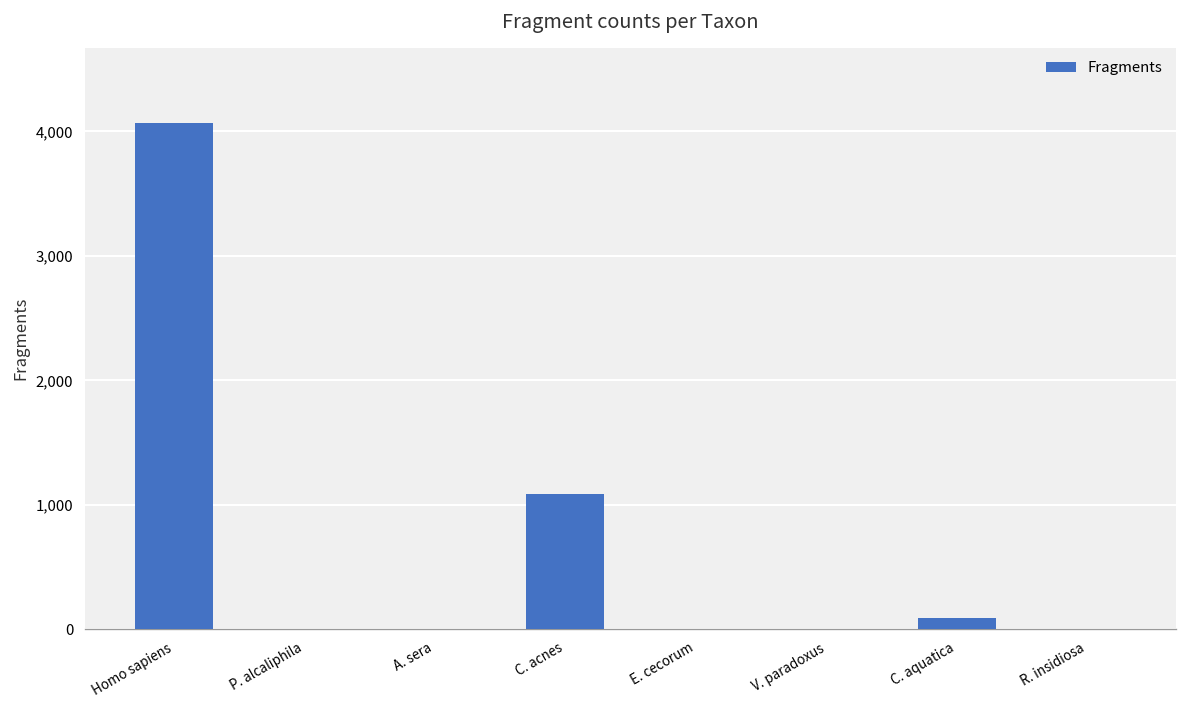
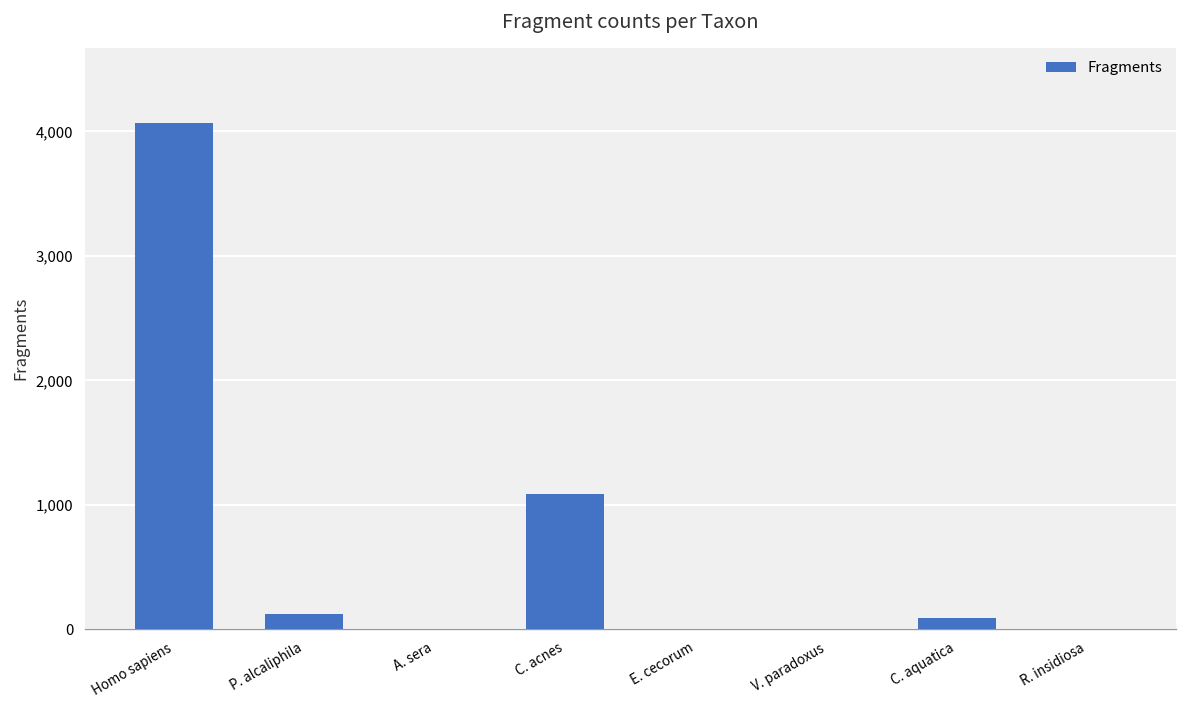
  {
    "Homo sapiens": "4,060",
-   "P. alcaliphila": "0",
+   "P. alcaliphila": "130",
    "C. acnes": "1,090",
    "C. aquatica": "90"
  }
